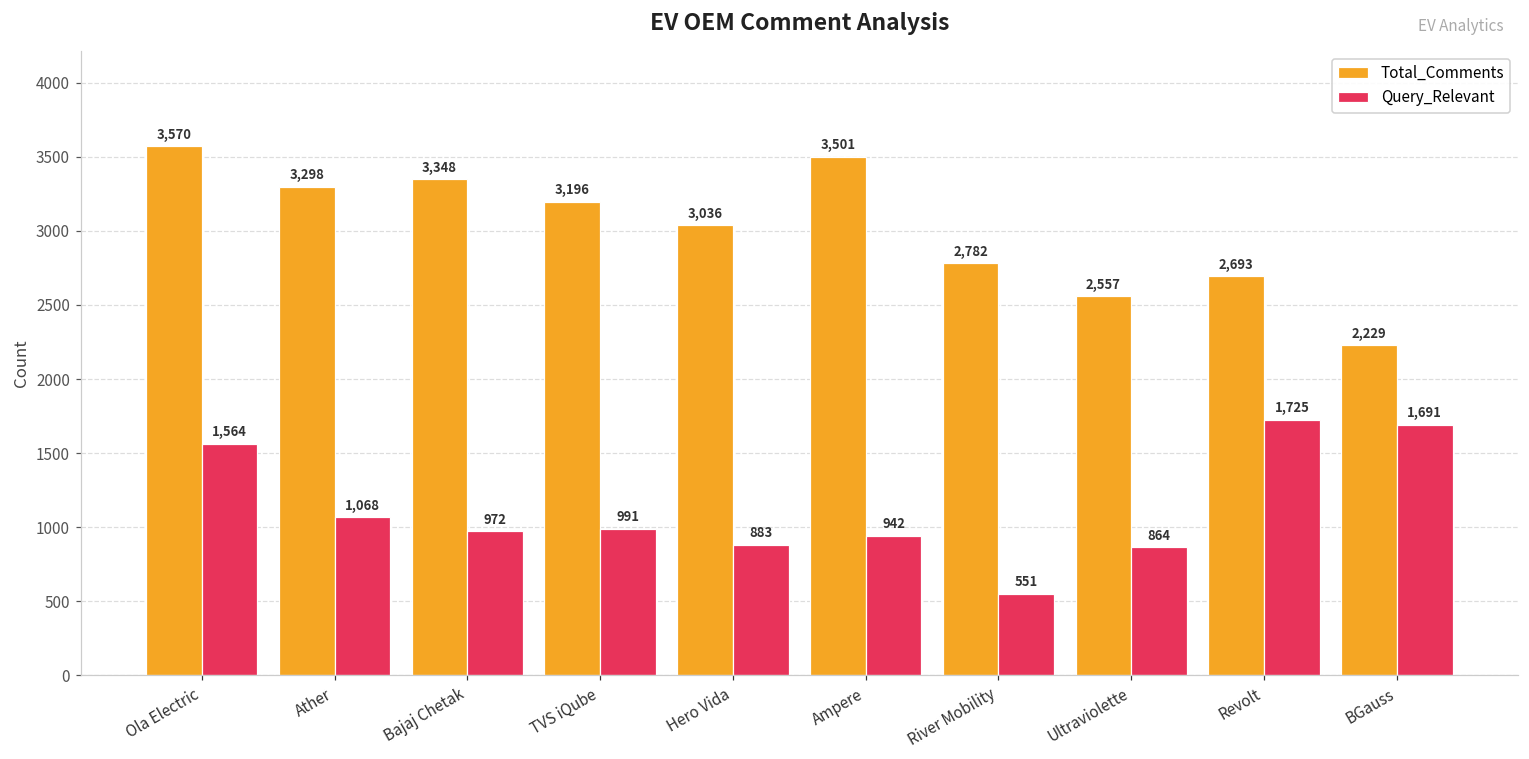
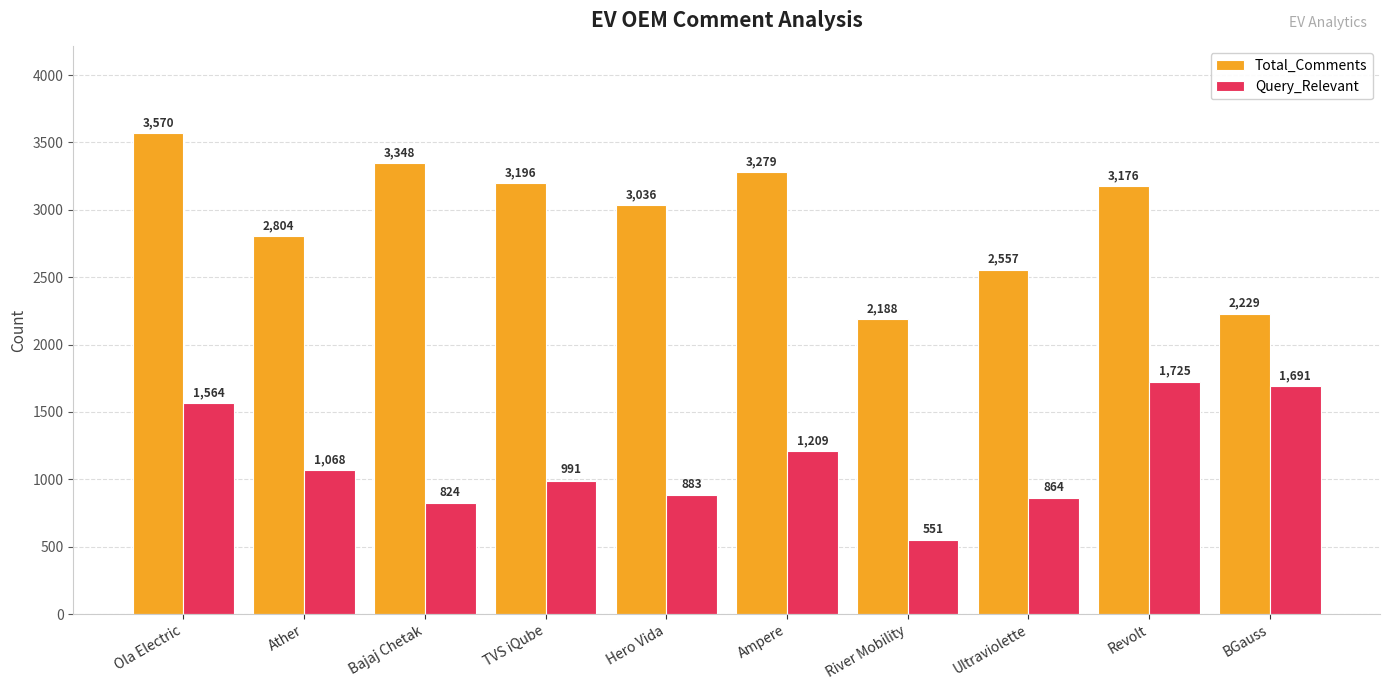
  {
    "Total_Comments": {
      "Ola Electric": "3,570",
-     "Ather": "3,298",
+     "Ather": "2,804",
      "Bajaj Chetak": "3,348",
      "TVS iQube": "3,196",
      "Hero Vida": "3,036",
-     "Ampere": "3,501",
-     "River Mobility": "2,782",
+     "Ampere": "3,279",
+     "River Mobility": "2,188",
      "Ultraviolette": "2,557",
-     "Revolt": "2,693",
+     "Revolt": "3,176",
      "BGauss": "2,229"
    },
    "Query_Relevant": {
      "Ola Electric": "1,564",
      "Ather": "1,068",
-     "Bajaj Chetak": "972",
+     "Bajaj Chetak": "824",
      "TVS iQube": "991",
      "Hero Vida": "883",
-     "Ampere": "942",
+     "Ampere": "1,209",
      "River Mobility": "551",
      "Ultraviolette": "864",
      "Revolt": "1,725",
      "BGauss": "1,691"
    }
  }
